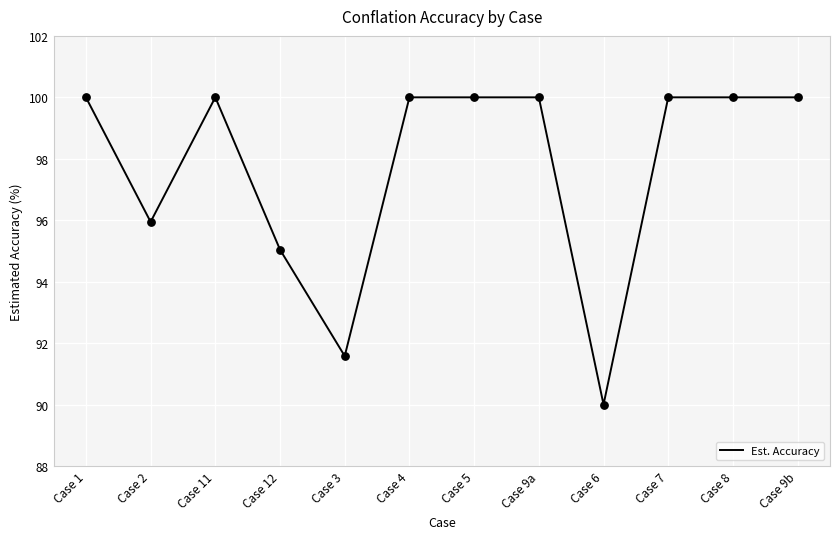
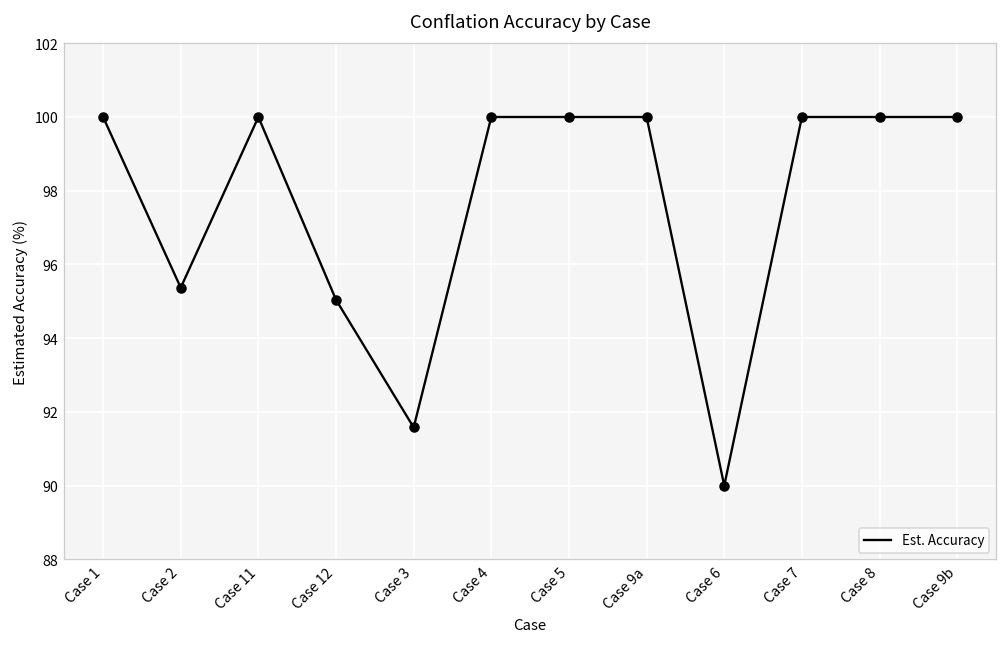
  {
    "Case 1": 100.0,
-   "Case 2": 95.9,
+   "Case 2": 95.4,
    "Case 11": 100.0,
    "Case 12": 95.0,
    "Case 3": 91.6,
    "Case 4": 100.0,
    "Case 5": 100.0,
    "Case 9a": 100.0,
    "Case 6": 90.0,
    "Case 7": 100.0,
    "Case 8": 100.0,
    "Case 9b": 100.0
  }
